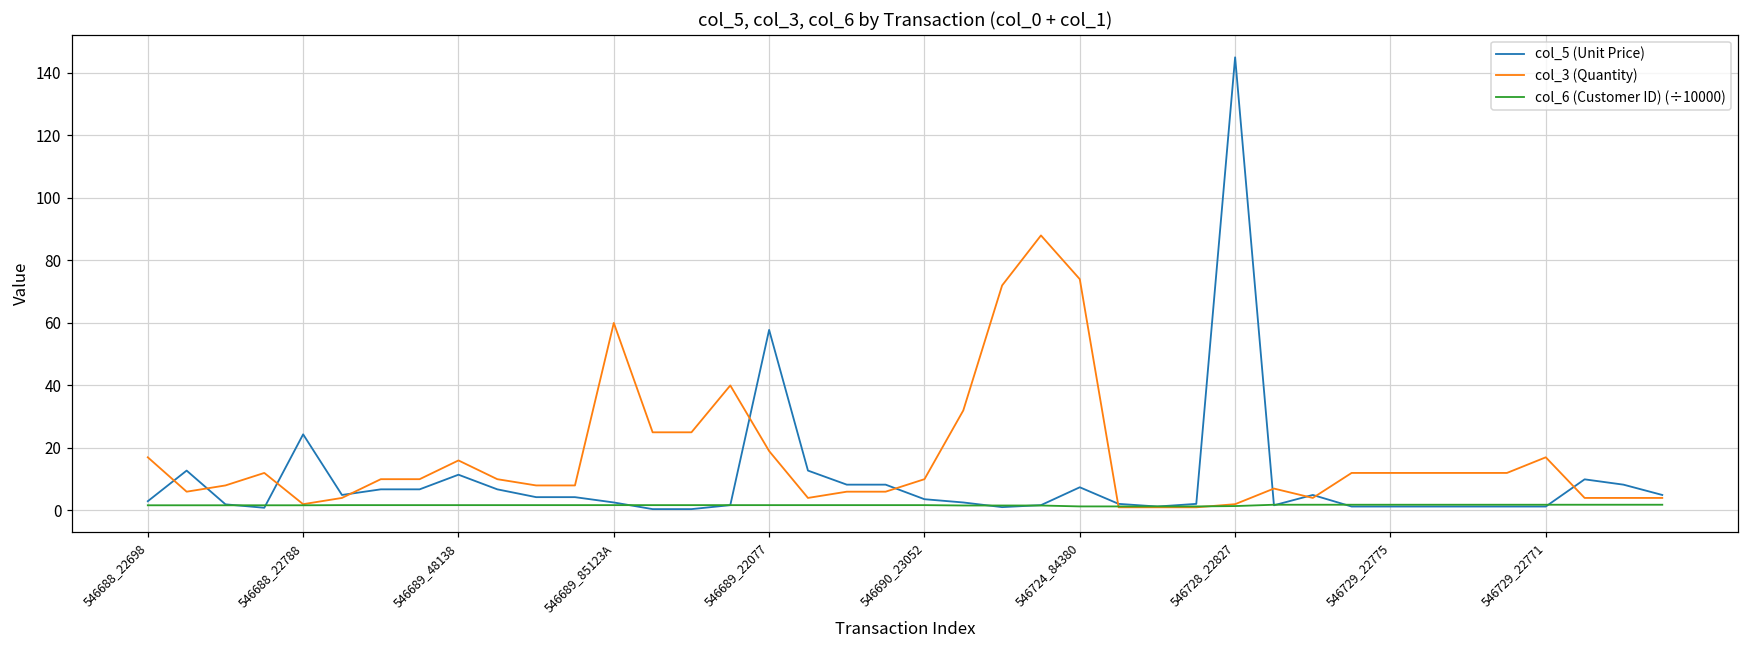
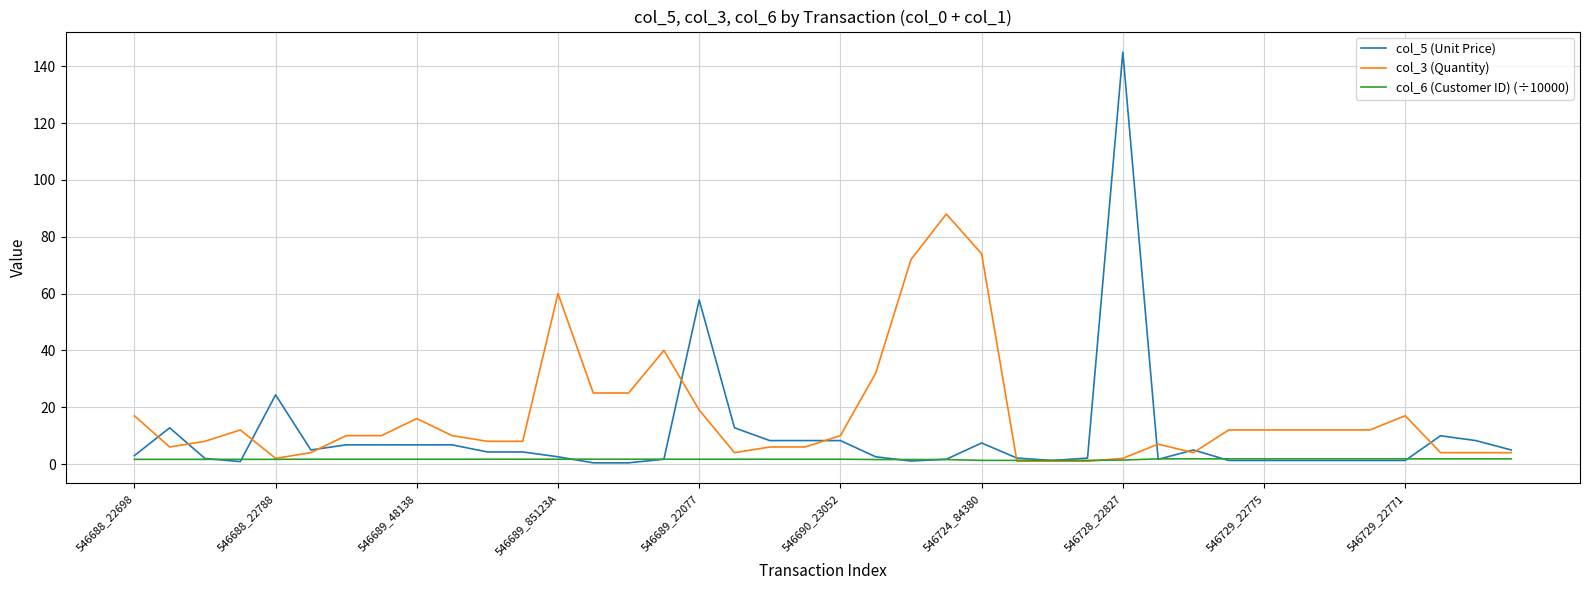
  {
    "col_5 (Unit Price)": {
      "546688_22698": 3,
      "546688_22788": 24,
-     "546689_48138": 11,
+     "546689_48138": 7,
      "546689_22077": 58,
-     "546690_23052": 4,
+     "546690_23052": 8,
      "546724_84380": 7,
      "546728_22827": 145
    },
    "col_3 (Quantity)": {
      "546688_22698": 17,
      "546689_48138": 16,
      "546689_85123A": 60,
      "546689_22077": 19,
      "546690_23052": 10,
      "546724_84380": 74,
      "546729_22775": 12,
      "546729_22771": 17
    },
    "col_6 (Customer ID) (÷10000)": {
      "546688_22698": 2,
      "546689_48138": 2,
      "546689_22077": 2,
      "546690_23052": 2,
      "546724_84380": 1
    }
  }
